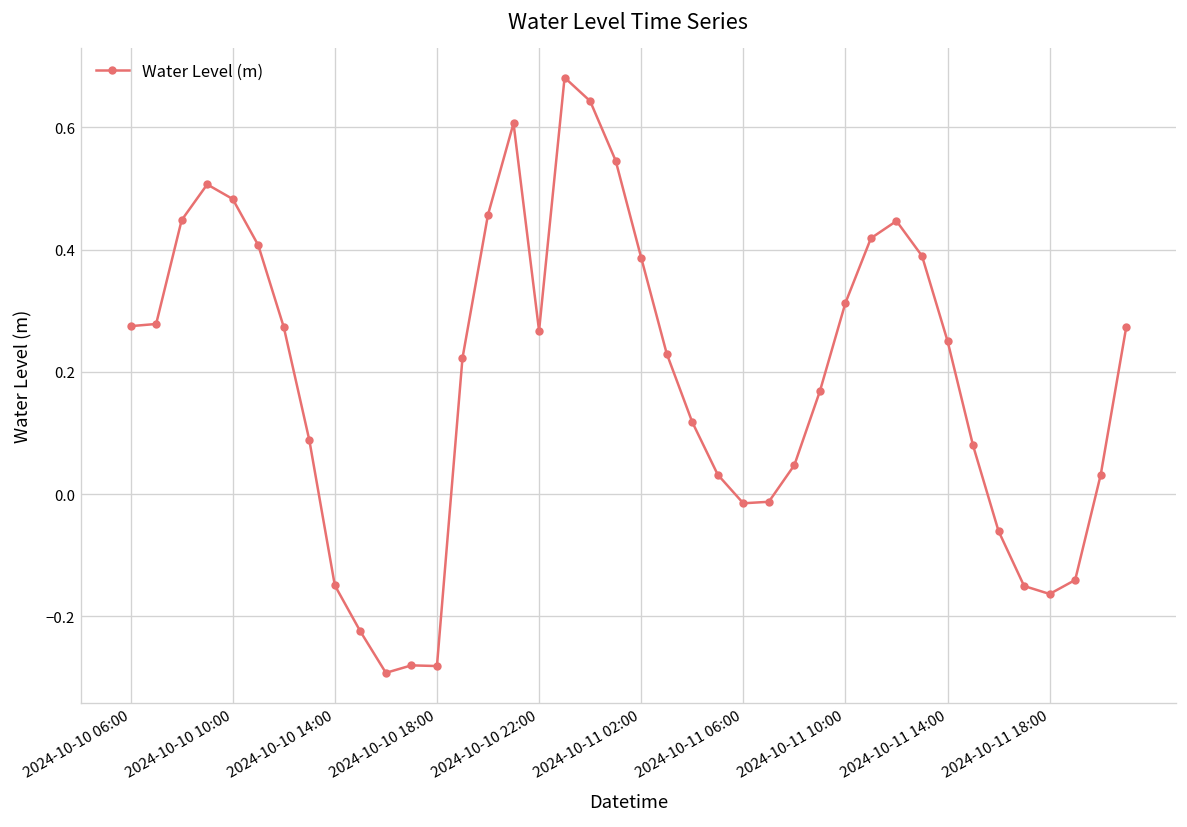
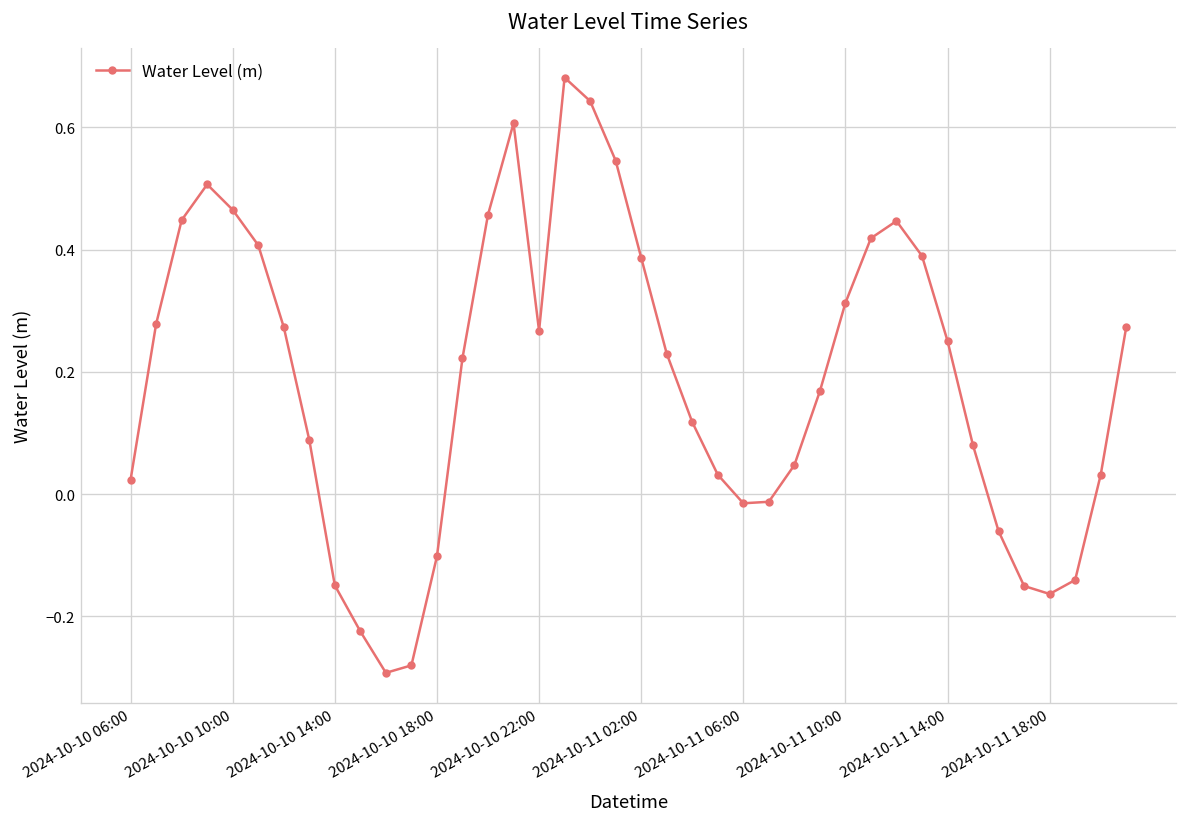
  {
-   "2024-10-10 06:00": 0.27,
-   "2024-10-10 10:00": 0.48,
+   "2024-10-10 06:00": 0.02,
+   "2024-10-10 10:00": 0.47,
    "2024-10-10 14:00": -0.15,
-   "2024-10-10 18:00": -0.28,
+   "2024-10-10 18:00": -0.10,
    "2024-10-10 22:00": 0.27,
    "2024-10-11 02:00": 0.39,
    "2024-10-11 06:00": -0.01,
    "2024-10-11 10:00": 0.31,
    "2024-10-11 14:00": 0.25,
    "2024-10-11 18:00": -0.16
  }
